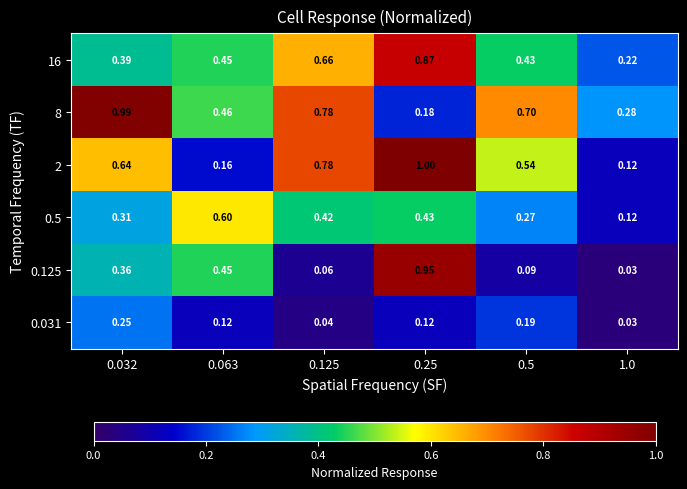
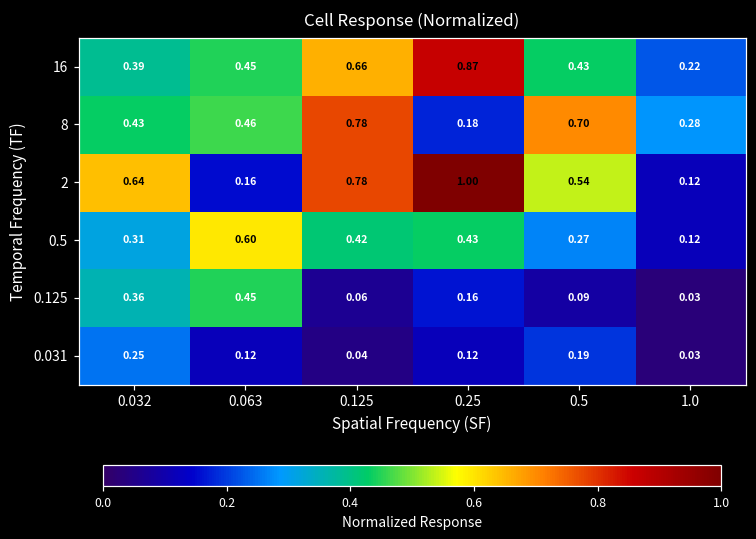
  {
    "16": {
      "0.032": 0.39,
      "0.063": 0.45,
      "0.125": 0.66,
      "0.25": 0.87,
      "0.5": 0.43,
      "1.0": 0.22
    },
    "8": {
-     "0.032": 0.99,
+     "0.032": 0.43,
      "0.063": 0.46,
      "0.125": 0.78,
      "0.25": 0.18,
      "0.5": 0.70,
      "1.0": 0.28
    },
    "2": {
      "0.032": 0.64,
      "0.063": 0.16,
      "0.125": 0.78,
      "0.25": 1.00,
      "0.5": 0.54,
      "1.0": 0.12
    },
    "0.5": {
      "0.032": 0.31,
      "0.063": 0.60,
      "0.125": 0.42,
      "0.25": 0.43,
      "0.5": 0.27,
      "1.0": 0.12
    },
    "0.125": {
      "0.032": 0.36,
      "0.063": 0.45,
      "0.125": 0.06,
-     "0.25": 0.95,
+     "0.25": 0.16,
      "0.5": 0.09,
      "1.0": 0.03
    },
    "0.031": {
      "0.032": 0.25,
      "0.063": 0.12,
      "0.125": 0.04,
      "0.25": 0.12,
      "0.5": 0.19,
      "1.0": 0.03
    }
  }
